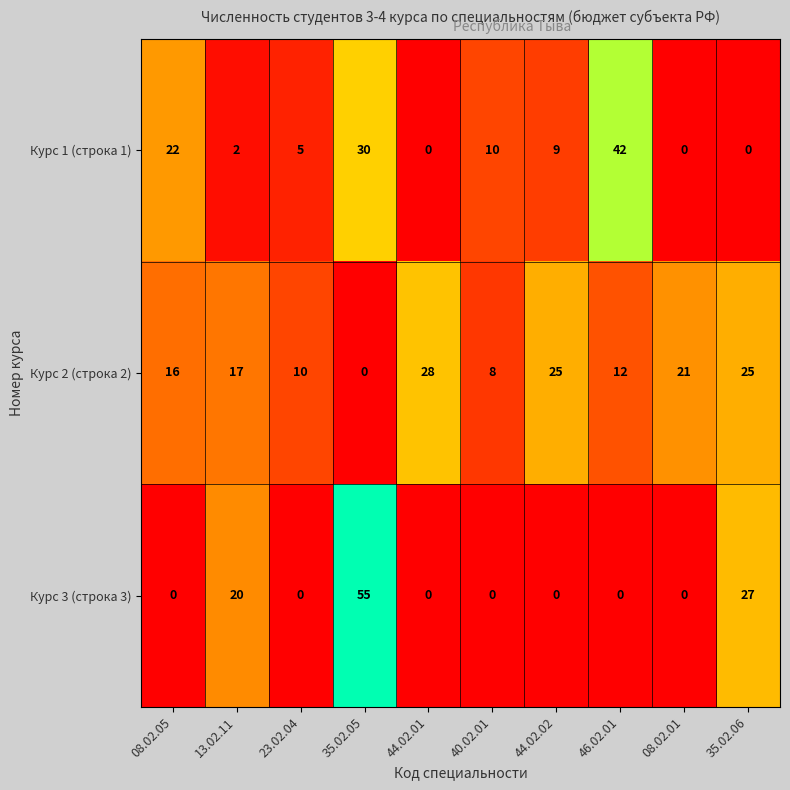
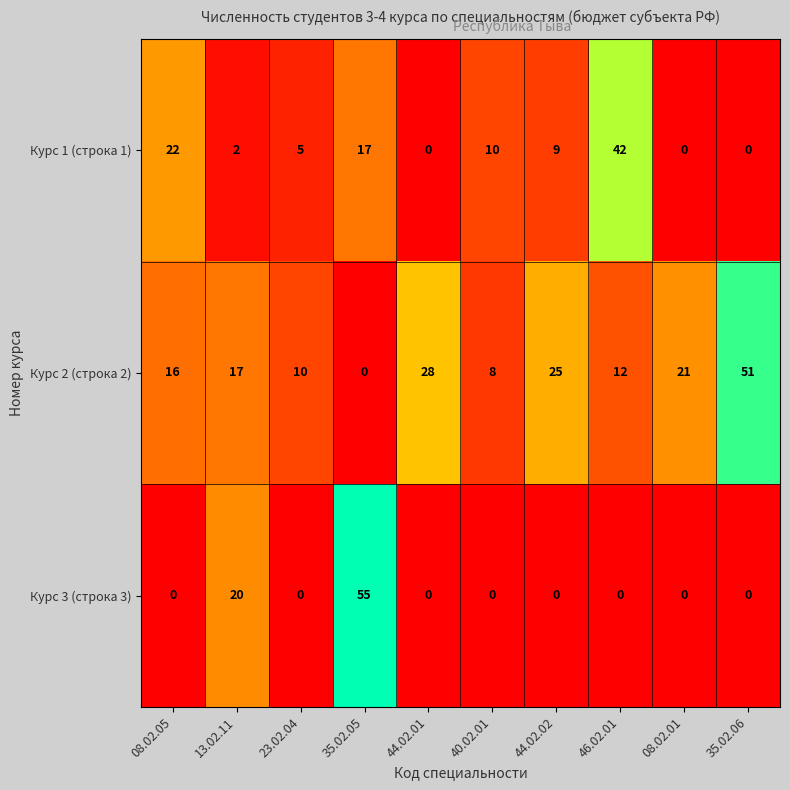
  {
    "Курс 1 (строка 1)": {
      "08.02.05": 22,
      "13.02.11": 2,
      "23.02.04": 5,
-     "35.02.05": 30,
+     "35.02.05": 17,
      "44.02.01": 0,
      "40.02.01": 10,
      "44.02.02": 9,
      "46.02.01": 42,
      "08.02.01": 0,
      "35.02.06": 0
    },
    "Курс 2 (строка 2)": {
      "08.02.05": 16,
      "13.02.11": 17,
      "23.02.04": 10,
      "35.02.05": 0,
      "44.02.01": 28,
      "40.02.01": 8,
      "44.02.02": 25,
      "46.02.01": 12,
      "08.02.01": 21,
-     "35.02.06": 25
+     "35.02.06": 51
    },
    "Курс 3 (строка 3)": {
      "08.02.05": 0,
      "13.02.11": 20,
      "23.02.04": 0,
      "35.02.05": 55,
      "44.02.01": 0,
      "40.02.01": 0,
      "44.02.02": 0,
      "46.02.01": 0,
      "08.02.01": 0,
-     "35.02.06": 27
+     "35.02.06": 0
    }
  }
